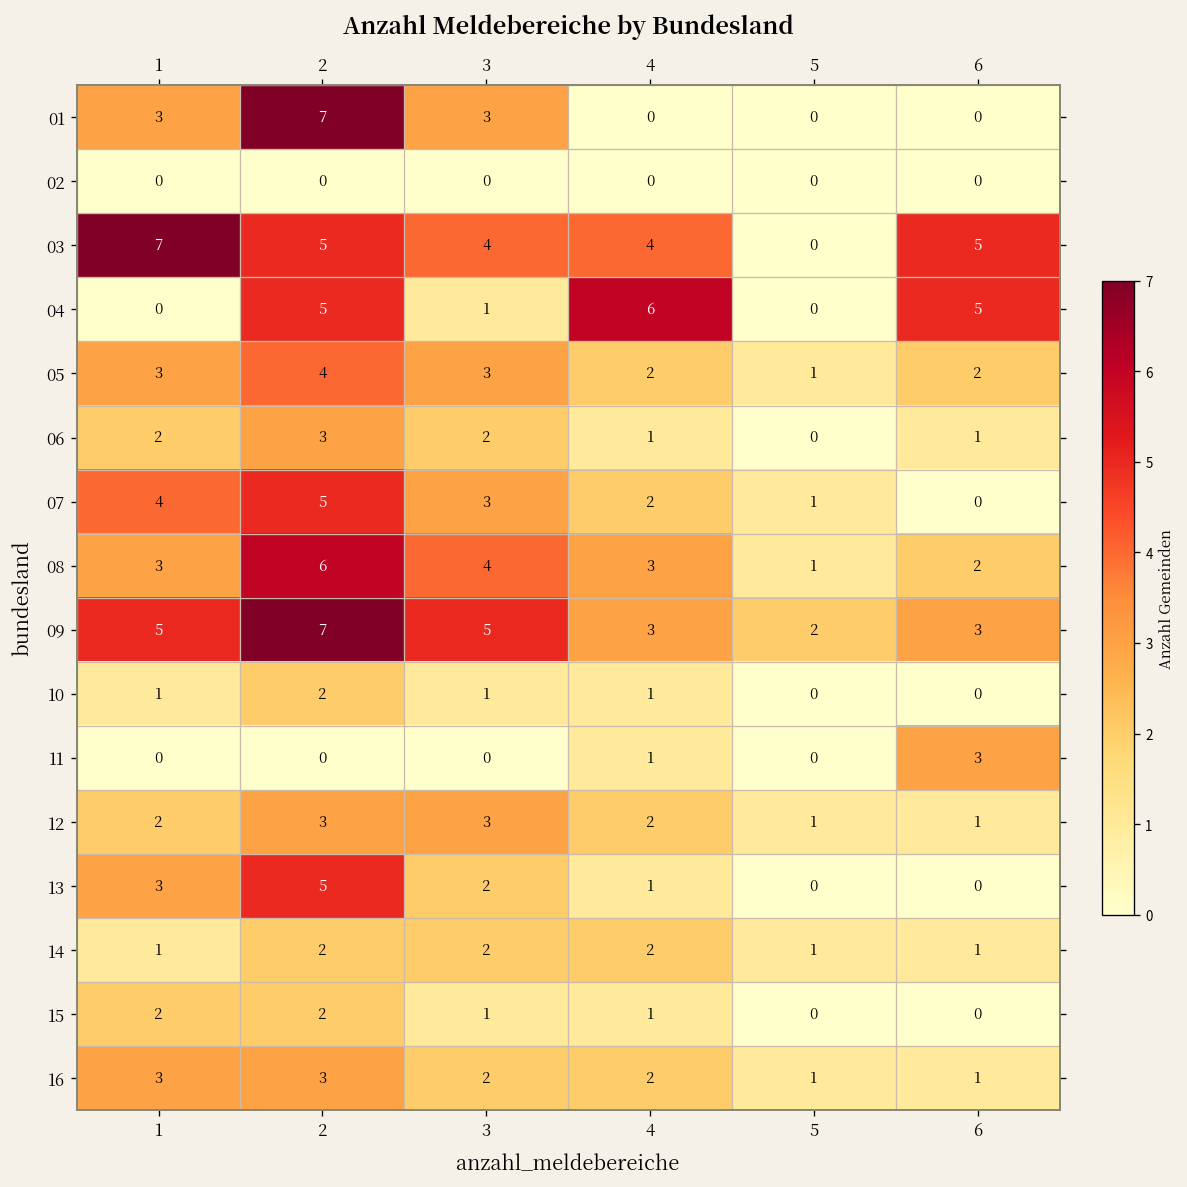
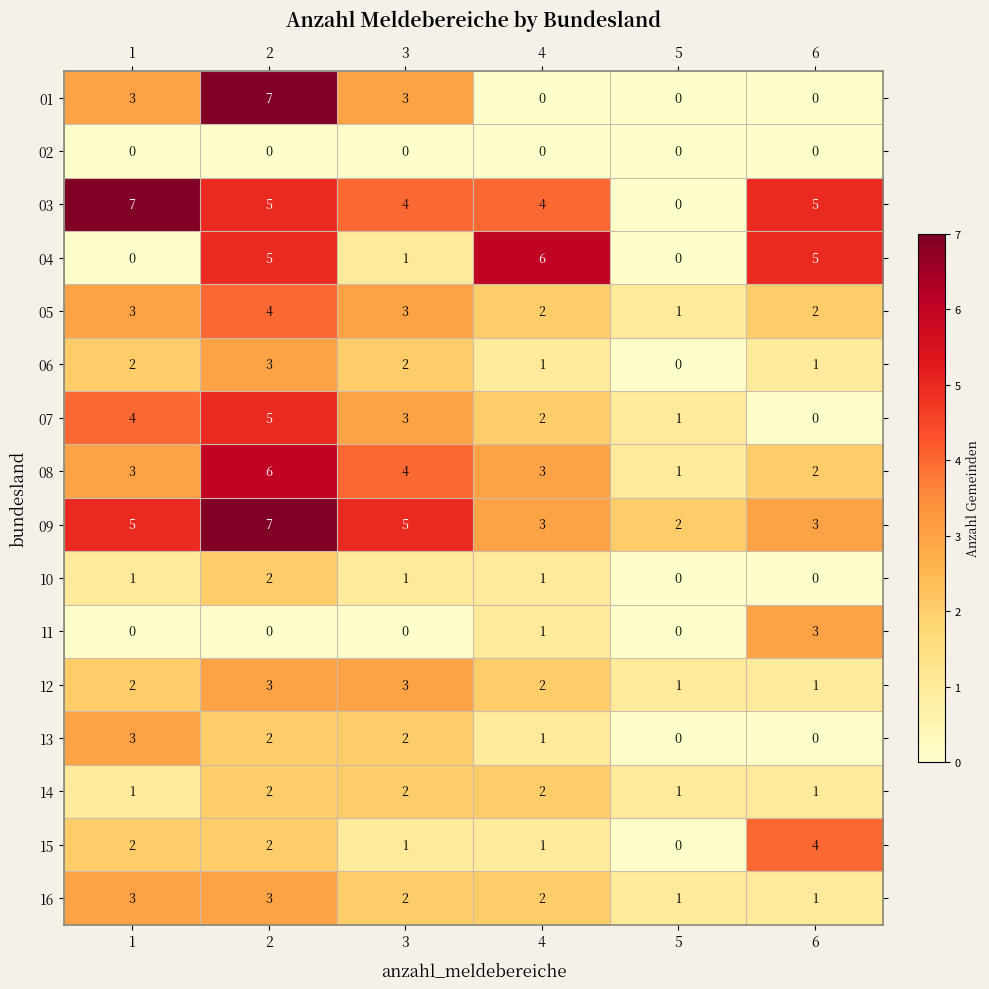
  {
    "01": {
      "1": 3,
      "2": 7,
      "3": 3,
      "4": 0,
      "5": 0,
      "6": 0
    },
    "02": {
      "1": 0,
      "2": 0,
      "3": 0,
      "4": 0,
      "5": 0,
      "6": 0
    },
    "03": {
      "1": 7,
      "2": 5,
      "3": 4,
      "4": 4,
      "5": 0,
      "6": 5
    },
    "04": {
      "1": 0,
      "2": 5,
      "3": 1,
      "4": 6,
      "5": 0,
      "6": 5
    },
    "05": {
      "1": 3,
      "2": 4,
      "3": 3,
      "4": 2,
      "5": 1,
      "6": 2
    },
    "06": {
      "1": 2,
      "2": 3,
      "3": 2,
      "4": 1,
      "5": 0,
      "6": 1
    },
    "07": {
      "1": 4,
      "2": 5,
      "3": 3,
      "4": 2,
      "5": 1,
      "6": 0
    },
    "08": {
      "1": 3,
      "2": 6,
      "3": 4,
      "4": 3,
      "5": 1,
      "6": 2
    },
    "09": {
      "1": 5,
      "2": 7,
      "3": 5,
      "4": 3,
      "5": 2,
      "6": 3
    },
    "10": {
      "1": 1,
      "2": 2,
      "3": 1,
      "4": 1,
      "5": 0,
      "6": 0
    },
    "11": {
      "1": 0,
      "2": 0,
      "3": 0,
      "4": 1,
      "5": 0,
      "6": 3
    },
    "12": {
      "1": 2,
      "2": 3,
      "3": 3,
      "4": 2,
      "5": 1,
      "6": 1
    },
    "13": {
      "1": 3,
-     "2": 5,
+     "2": 2,
      "3": 2,
      "4": 1,
      "5": 0,
      "6": 0
    },
    "14": {
      "1": 1,
      "2": 2,
      "3": 2,
      "4": 2,
      "5": 1,
      "6": 1
    },
    "15": {
      "1": 2,
      "2": 2,
      "3": 1,
      "4": 1,
      "5": 0,
-     "6": 0
+     "6": 4
    },
    "16": {
      "1": 3,
      "2": 3,
      "3": 2,
      "4": 2,
      "5": 1,
      "6": 1
    }
  }
